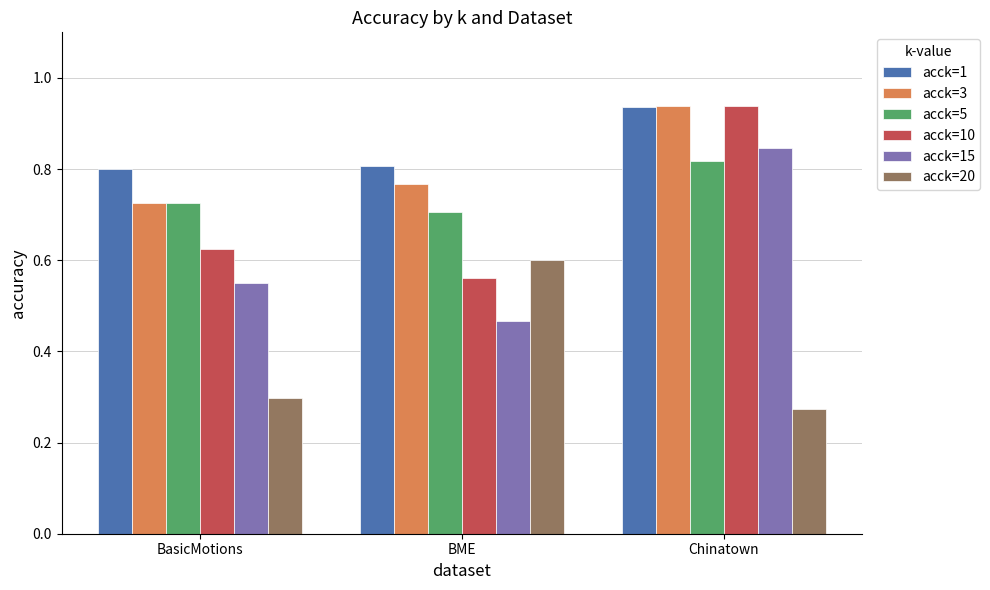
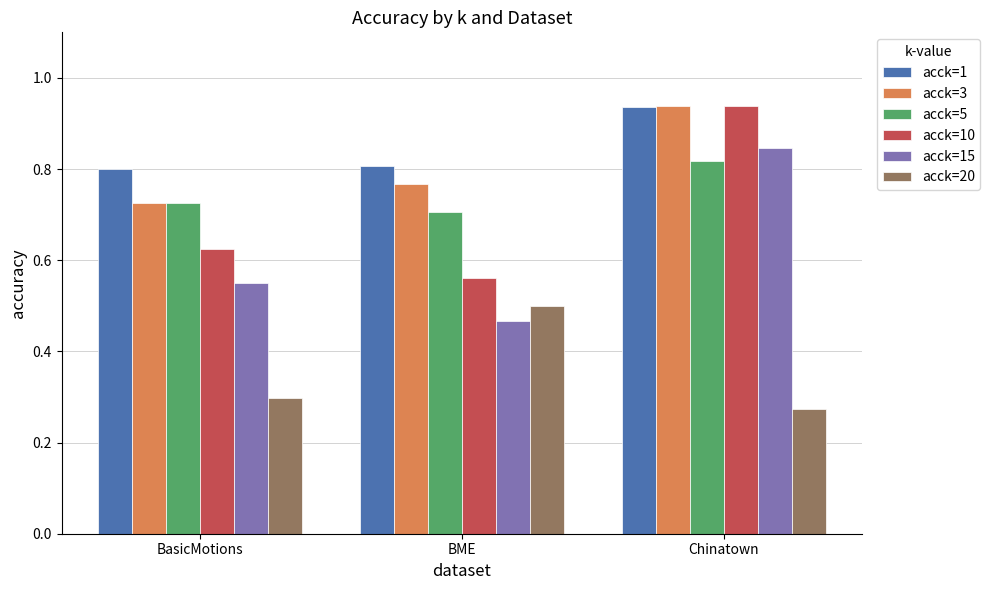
  {
    "acck=5": {
      "BasicMotions": 0.73,
      "BME": 0.71,
      "Chinatown": 0.82
    },
    "acck=20": {
      "BasicMotions": 0.3,
-     "BME": 0.6,
+     "BME": 0.5,
      "Chinatown": 0.27
    }
  }
